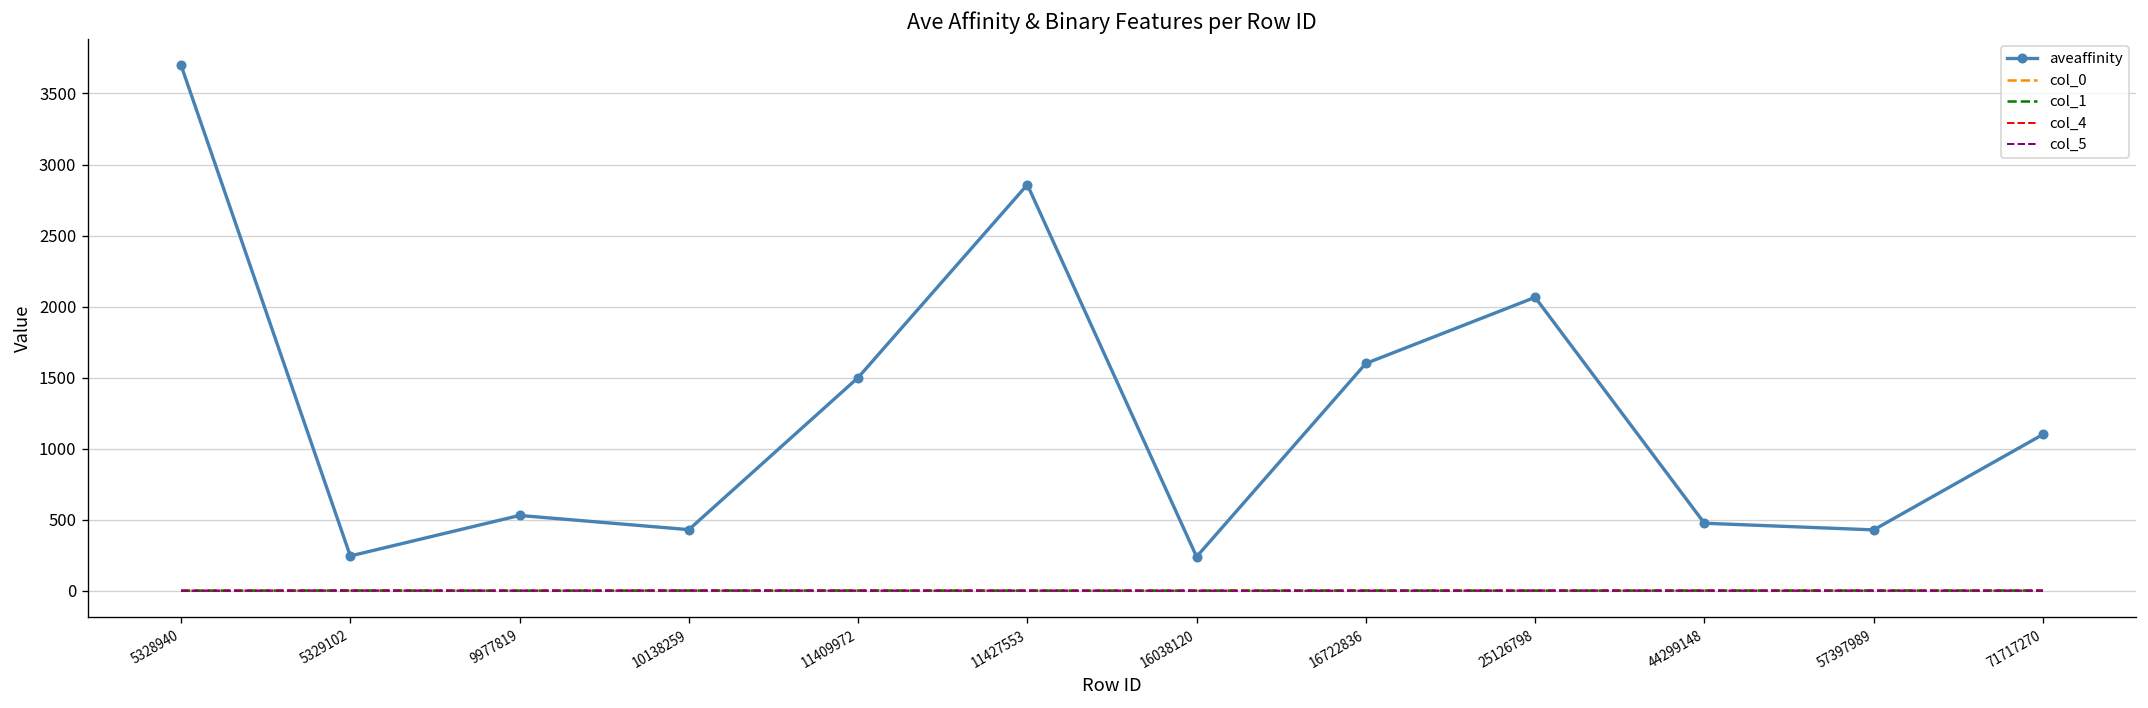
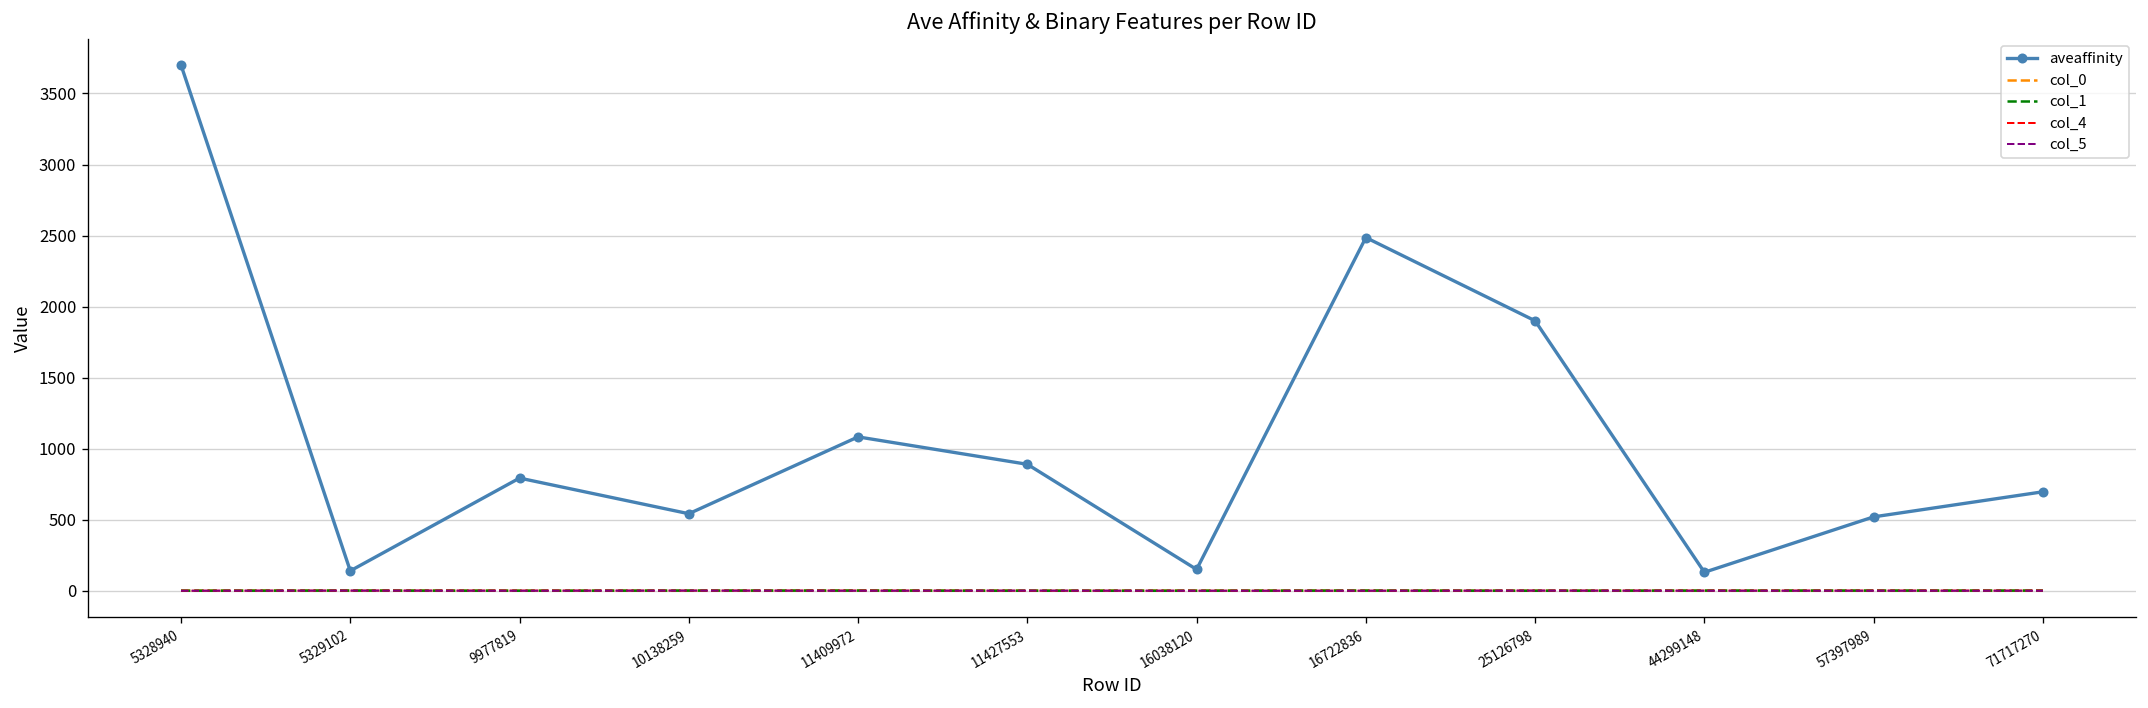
  {
    "aveaffinity": {
      "5328940": 3700,
-     "5329102": 240,
-     "9977819": 530,
-     "10138259": 430,
-     "11409972": 1500,
-     "11427553": 2860,
-     "16038120": 240,
-     "16722836": 1600,
-     "25126798": 2070,
-     "44299148": 480,
-     "57397989": 430,
-     "71717270": 1100
+     "5329102": 140,
+     "9977819": 790,
+     "10138259": 540,
+     "11409972": 1080,
+     "11427553": 890,
+     "16038120": 150,
+     "16722836": 2490,
+     "25126798": 1900,
+     "44299148": 130,
+     "57397989": 520,
+     "71717270": 700
    },
    "col_5": {
      "5328940": 0,
      "5329102": 0,
      "9977819": 0,
      "10138259": 0,
      "11409972": 0,
      "11427553": 0,
      "16038120": 0,
      "16722836": 0,
      "25126798": 0,
      "44299148": 0,
      "57397989": 0,
      "71717270": 0
    }
  }
